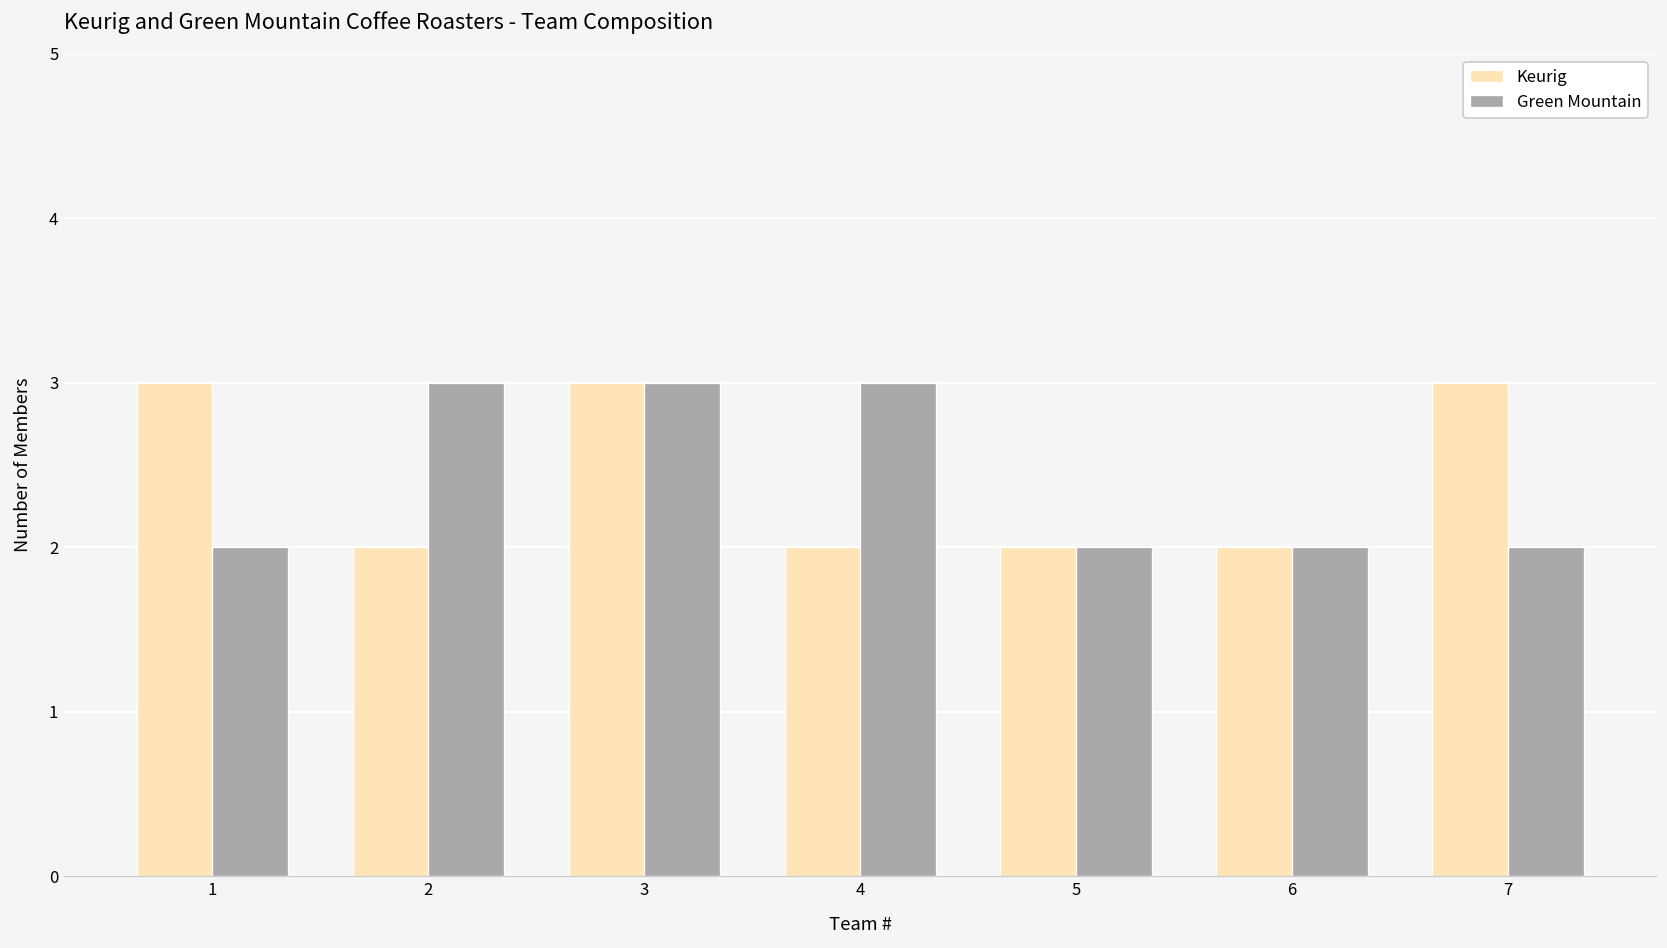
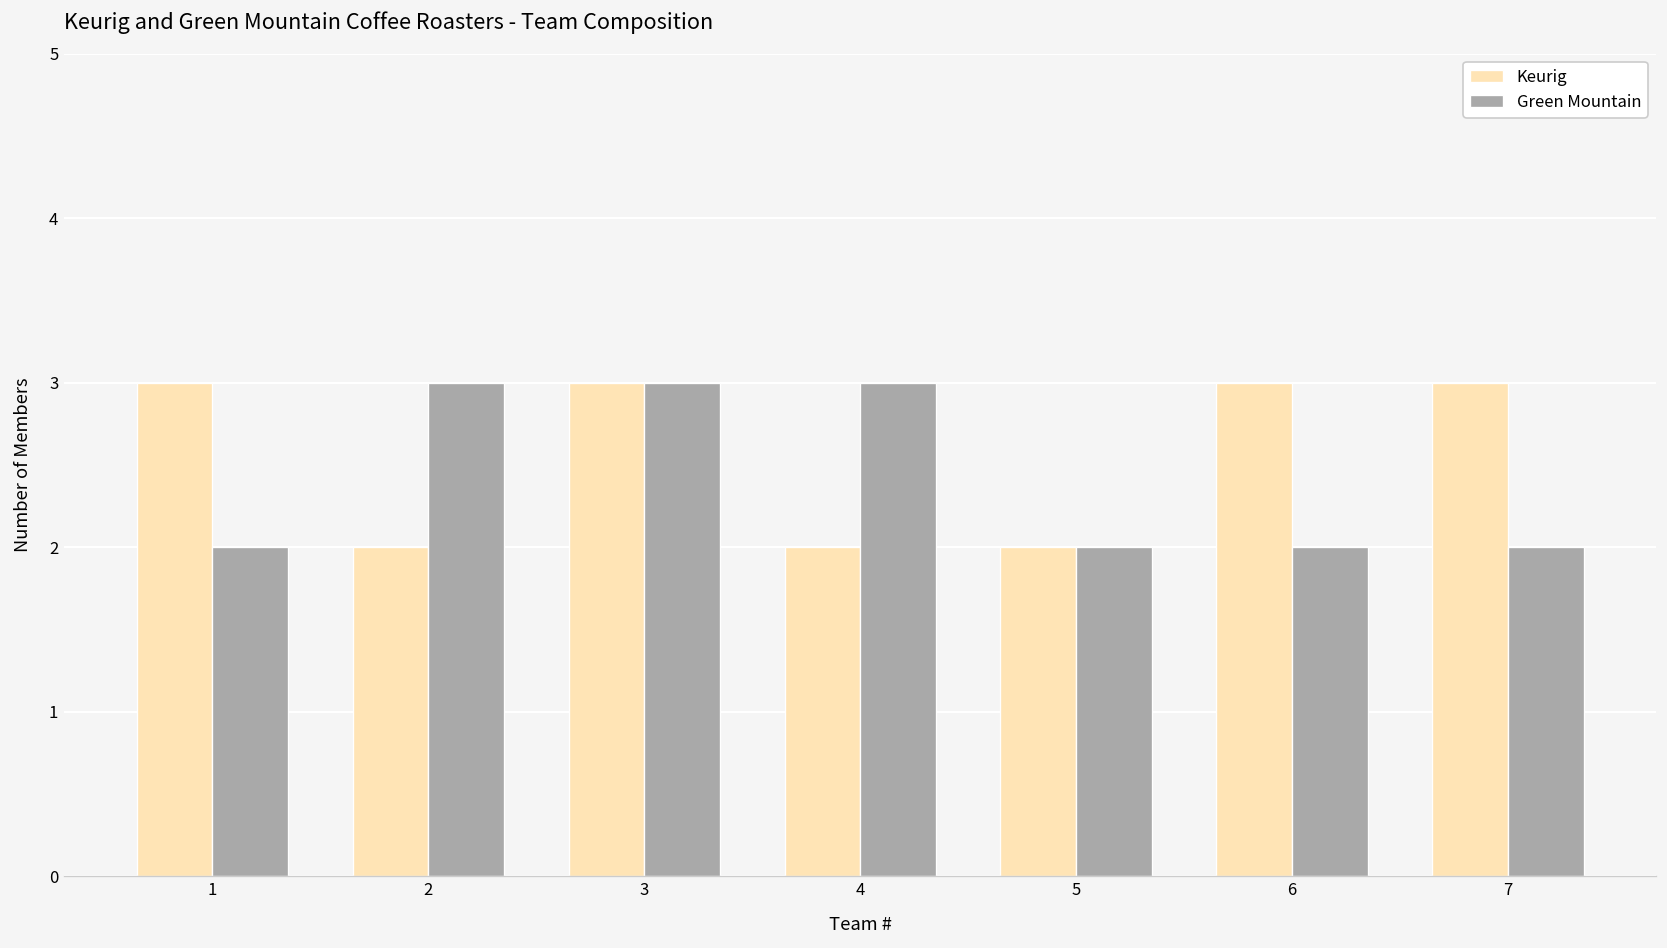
  {
    "Keurig": {
      "1": 3,
      "2": 2,
      "3": 3,
      "4": 2,
      "5": 2,
-     "6": 2,
+     "6": 3,
      "7": 3
    },
    "Green Mountain": {
      "1": 2,
      "2": 3,
      "3": 3,
      "4": 3,
      "5": 2,
      "6": 2,
      "7": 2
    }
  }
